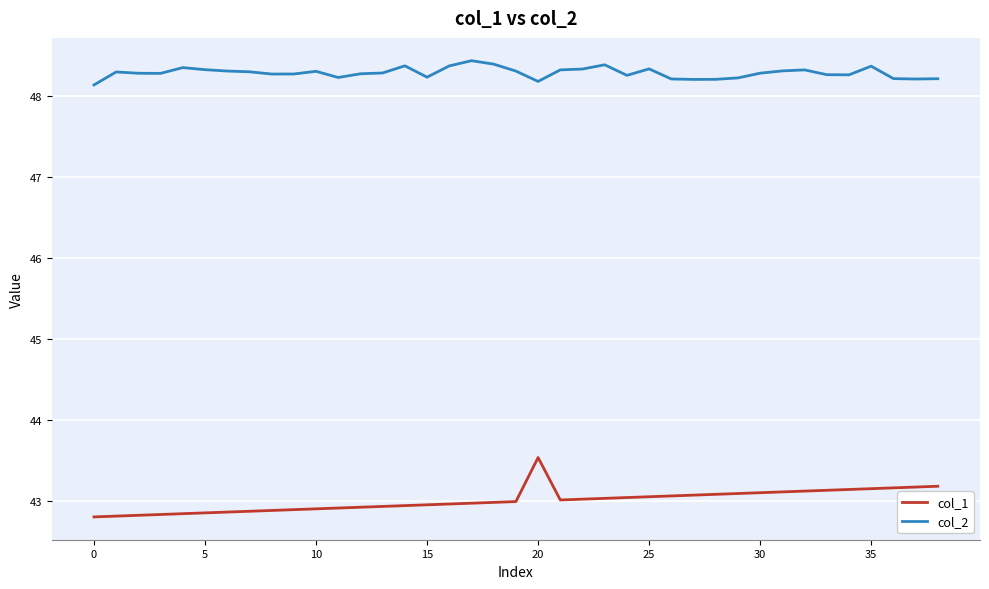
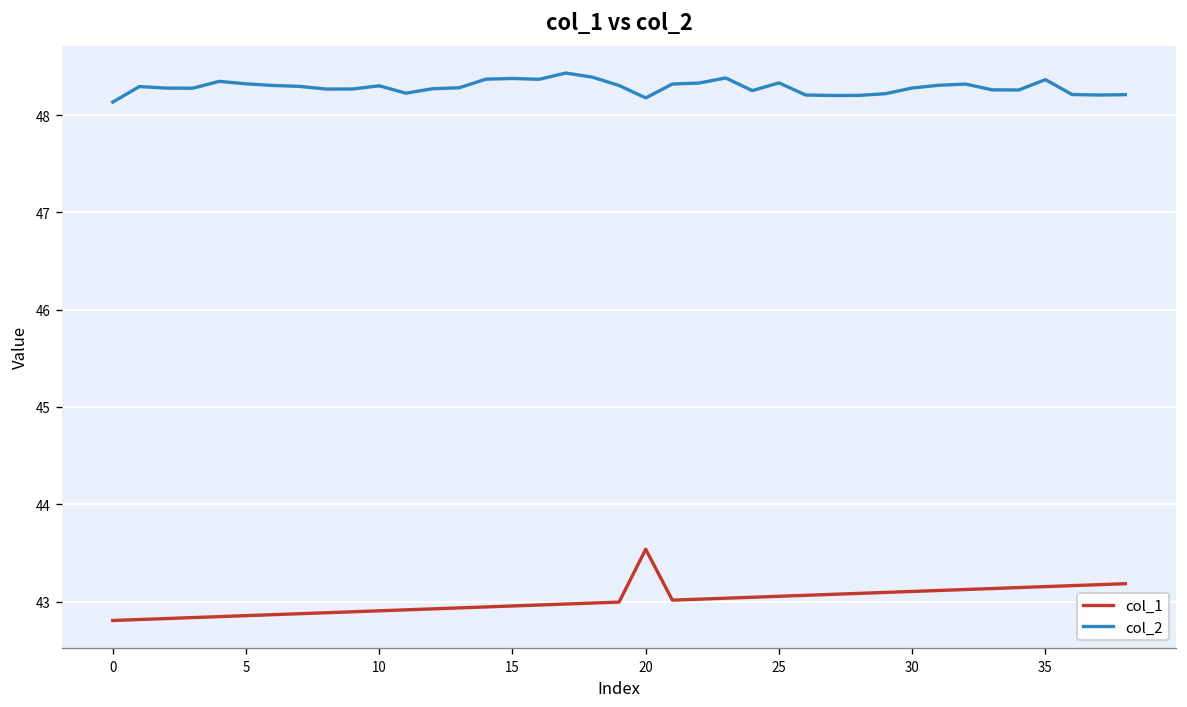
  {
    "col_1": {
      "0": 42.8,
      "5": 42.9,
      "10": 42.9,
      "15": 43.0,
      "20": 43.5,
      "25": 43.1,
      "30": 43.1,
      "35": 43.2
    },
    "col_2": {
      "0": 48.1,
      "5": 48.3,
      "10": 48.3,
-     "15": 48.2,
+     "15": 48.4,
      "20": 48.2,
      "25": 48.3,
      "30": 48.3,
      "35": 48.4
    }
  }
